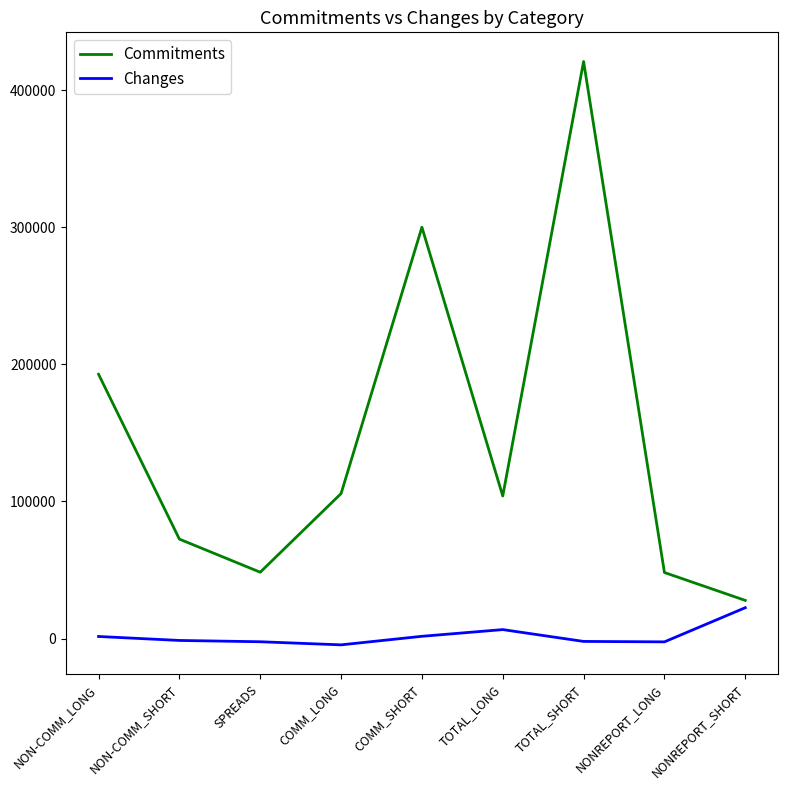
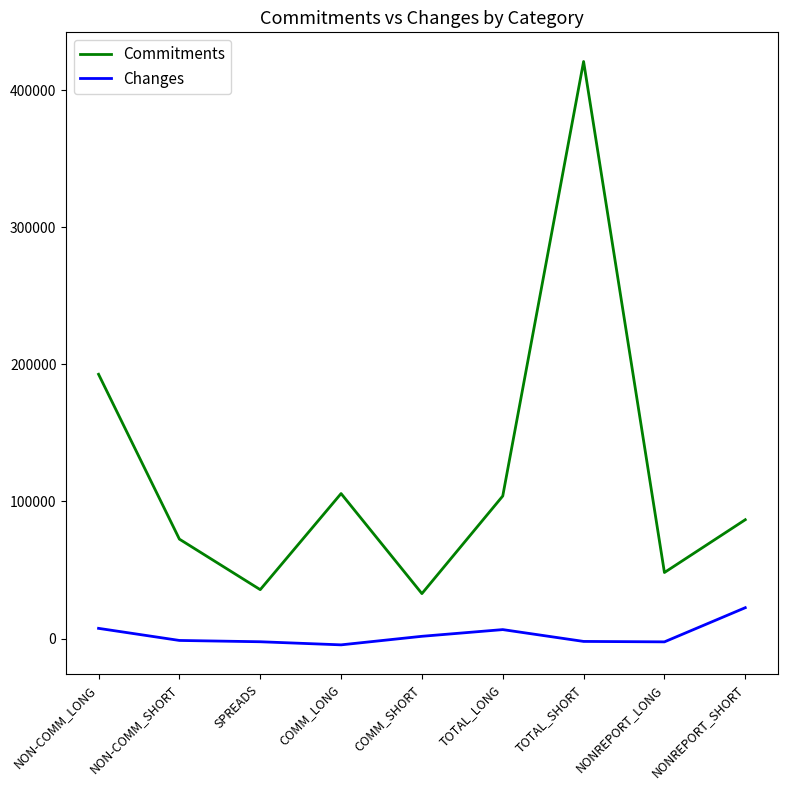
  {
    "Commitments": {
      "NON-COMM_LONG": 193000,
      "NON-COMM_SHORT": 73000,
-     "SPREADS": 48000,
+     "SPREADS": 36000,
      "COMM_LONG": 106000,
-     "COMM_SHORT": 300000,
+     "COMM_SHORT": 33000,
      "TOTAL_LONG": 104000,
      "TOTAL_SHORT": 421000,
      "NONREPORT_LONG": 48000,
-     "NONREPORT_SHORT": 28000
+     "NONREPORT_SHORT": 87000
    },
    "Changes": {
-     "NON-COMM_LONG": 1000,
+     "NON-COMM_LONG": 7000,
      "NON-COMM_SHORT": -1000,
      "SPREADS": -2000,
      "COMM_LONG": -5000,
      "COMM_SHORT": 2000,
      "TOTAL_LONG": 7000,
      "TOTAL_SHORT": -2000,
      "NONREPORT_LONG": -2000,
      "NONREPORT_SHORT": 22000
    }
  }
